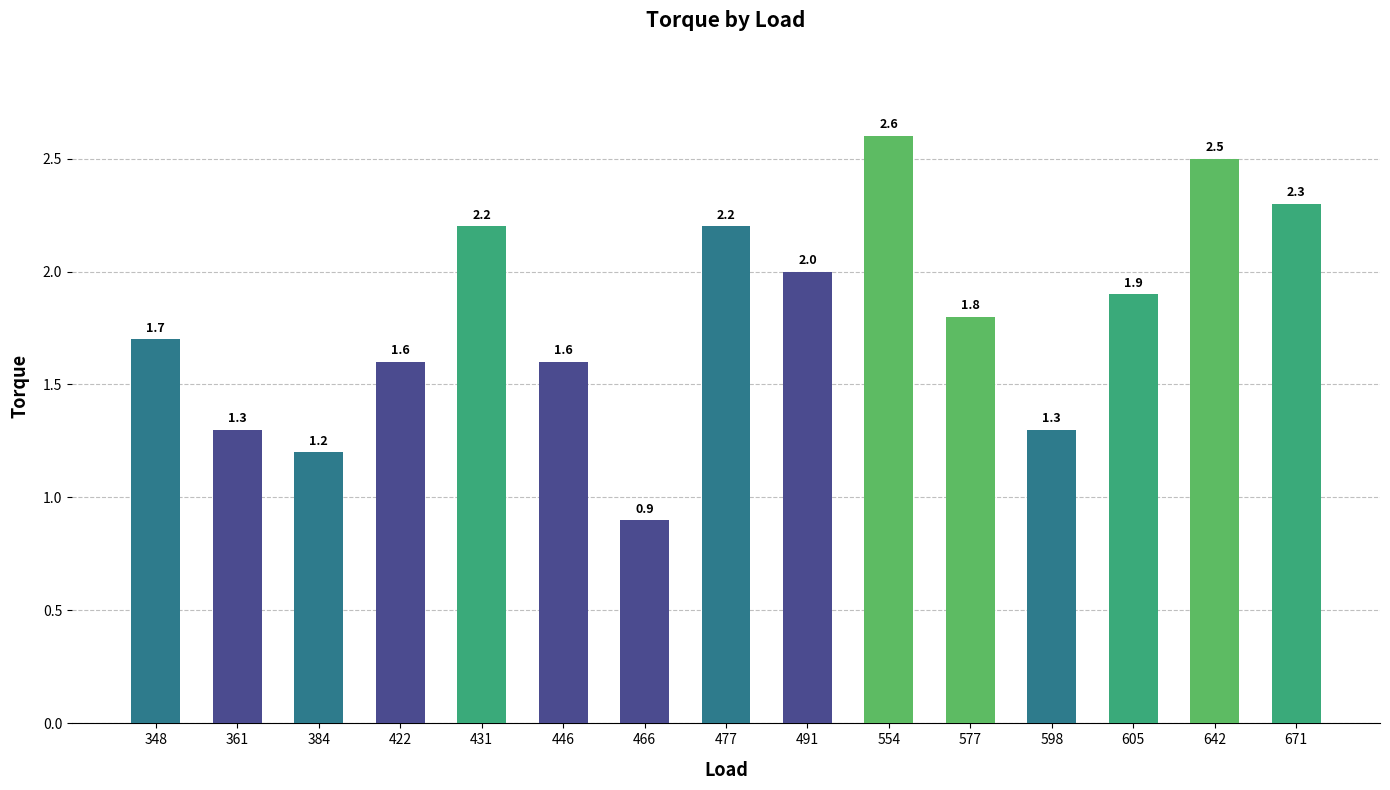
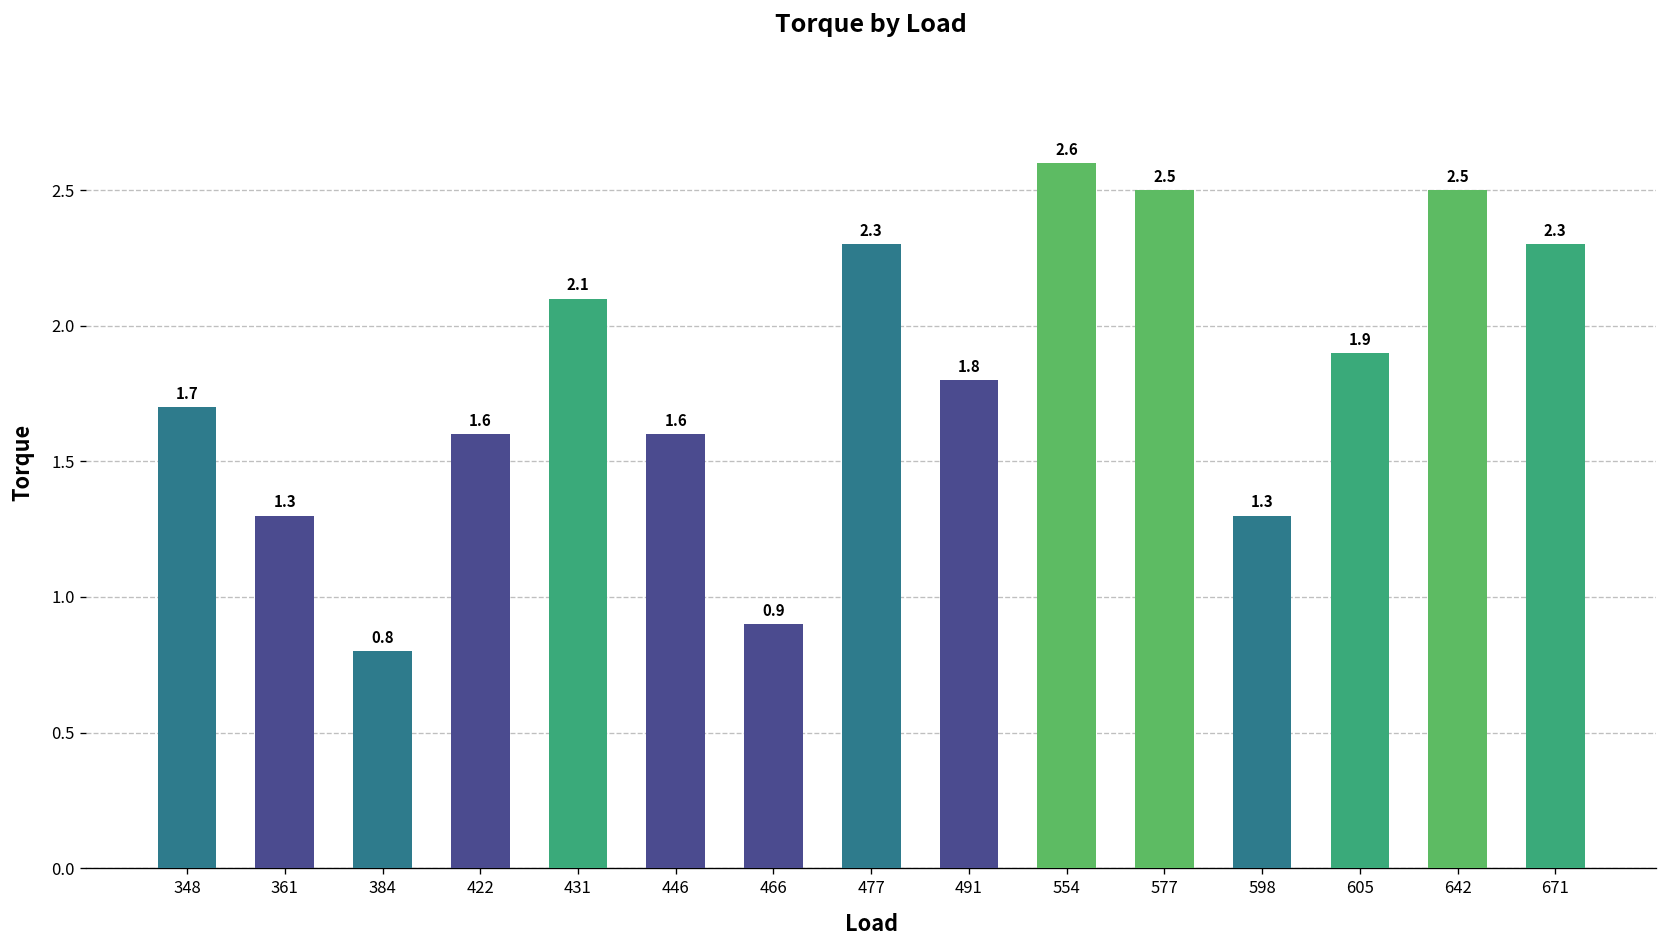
  {
    "348": 1.7,
    "361": 1.3,
-   "384": 1.2,
+   "384": 0.8,
    "422": 1.6,
-   "431": 2.2,
+   "431": 2.1,
    "446": 1.6,
    "466": 0.9,
-   "477": 2.2,
-   "491": 2.0,
+   "477": 2.3,
+   "491": 1.8,
    "554": 2.6,
-   "577": 1.8,
+   "577": 2.5,
    "598": 1.3,
    "605": 1.9,
    "642": 2.5,
    "671": 2.3
  }
